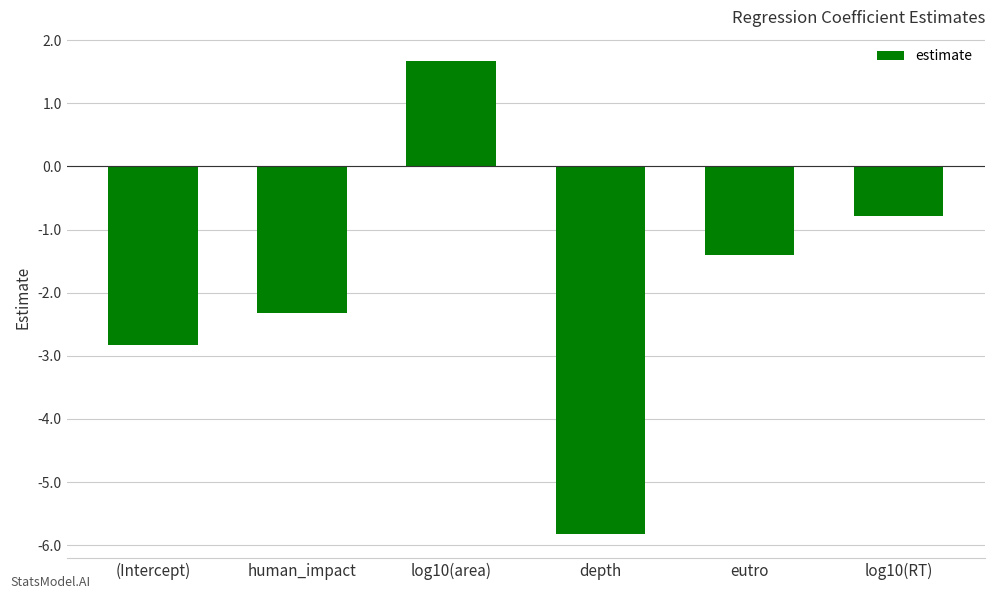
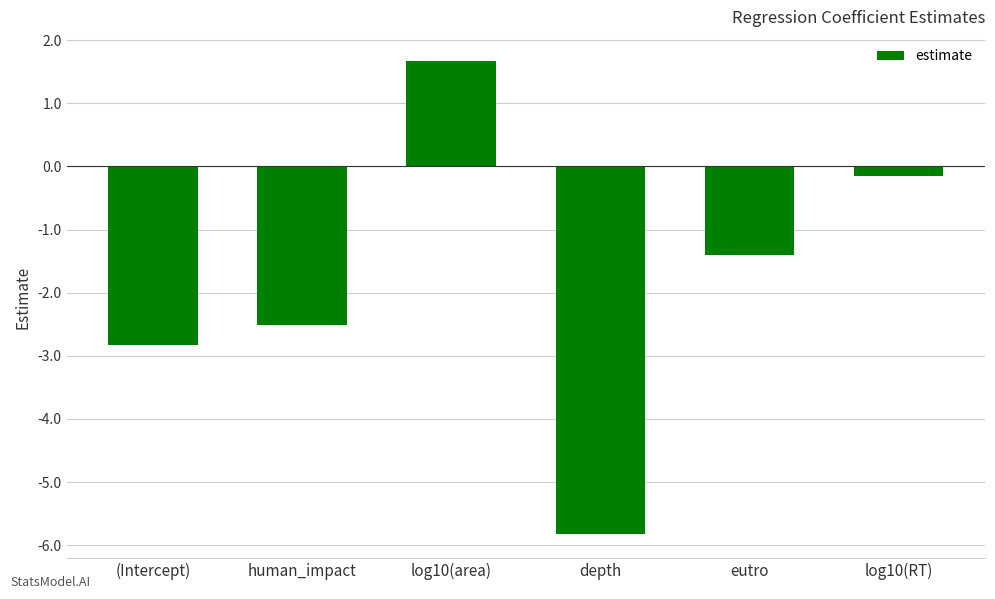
  {
    "(Intercept)": -2.8,
-   "human_impact": -2.3,
+   "human_impact": -2.5,
    "log10(area)": 1.7,
    "depth": -5.8,
    "eutro": -1.4,
-   "log10(RT)": -0.8
+   "log10(RT)": -0.2
  }
